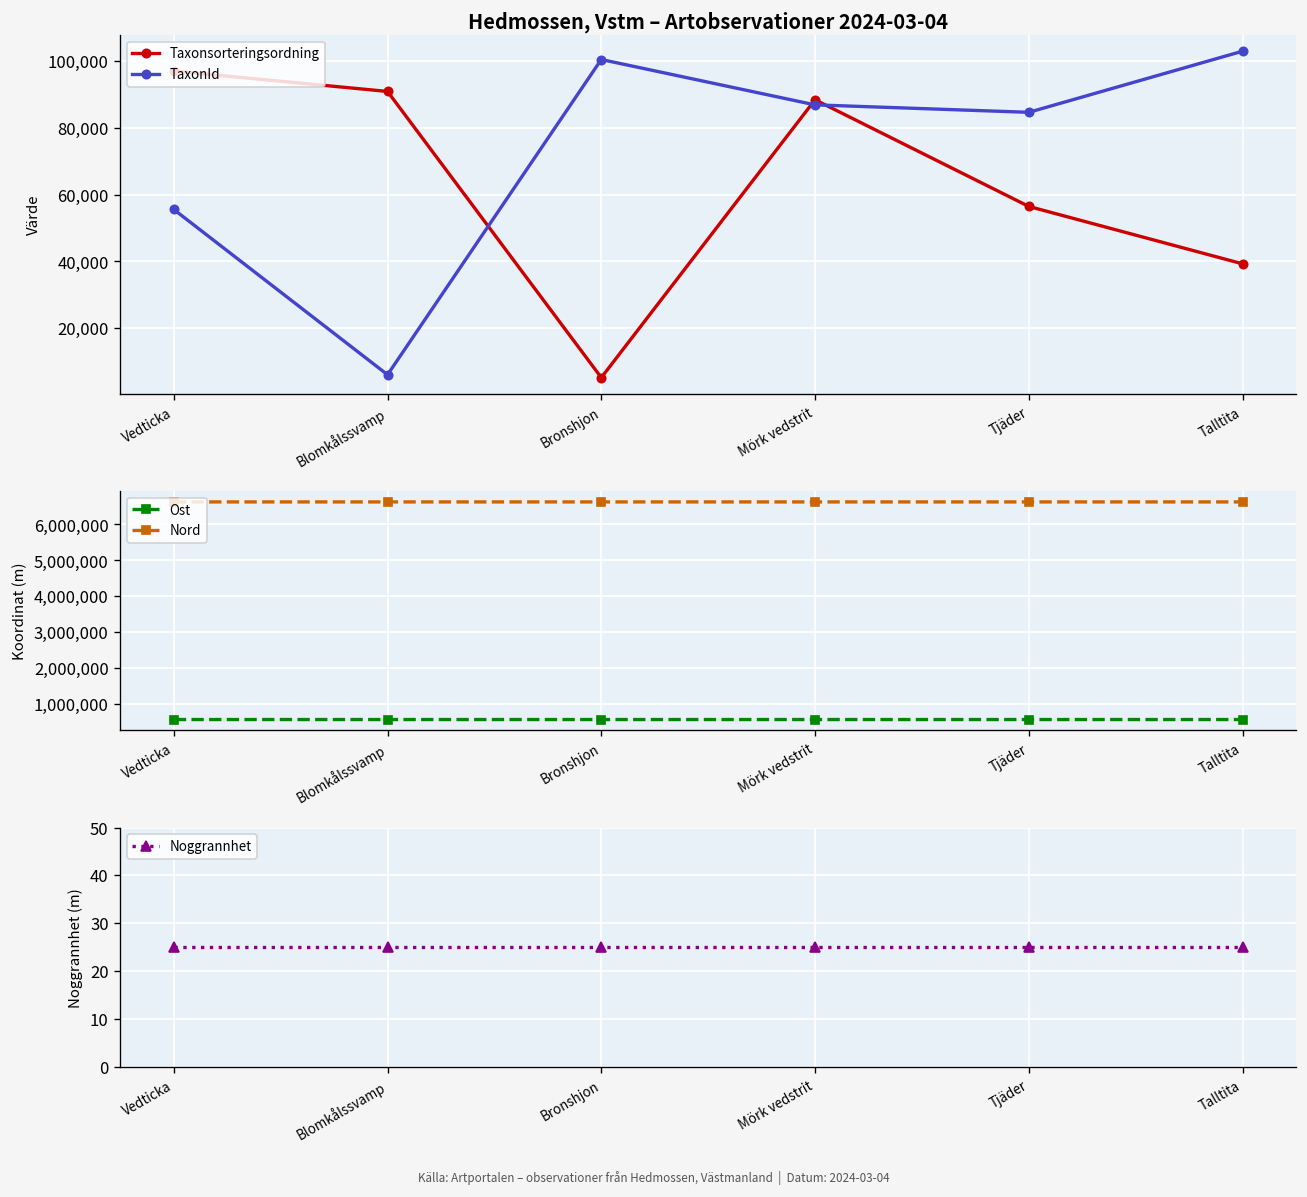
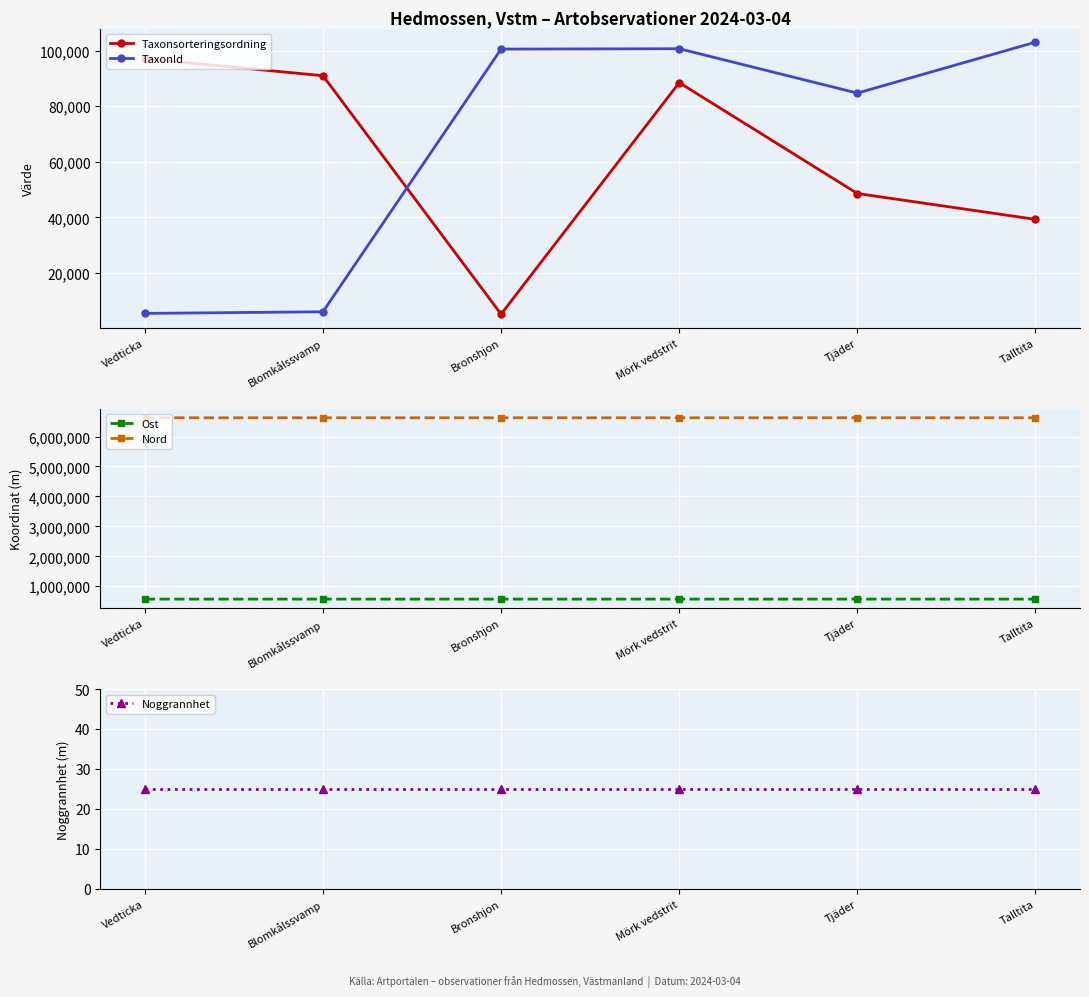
  {
    "Hedmossen, Vstm – Artobservationer 2024-03-04": {
      "Taxonsorteringsordning": {
        "Blomkålssvamp": "91,000",
        "Bronshjon": "5,000",
        "Mörk vedstrit": "88,000",
-       "Tjäder": "56,000",
+       "Tjäder": "49,000",
        "Talltita": "39,000"
      },
      "TaxonId": {
-       "Vedticka": "56,000",
+       "Vedticka": "5,000",
        "Blomkålssvamp": "6,000",
        "Bronshjon": "101,000",
-       "Mörk vedstrit": "87,000",
+       "Mörk vedstrit": "101,000",
        "Tjäder": "85,000",
        "Talltita": "103,000"
      }
    }
  }
